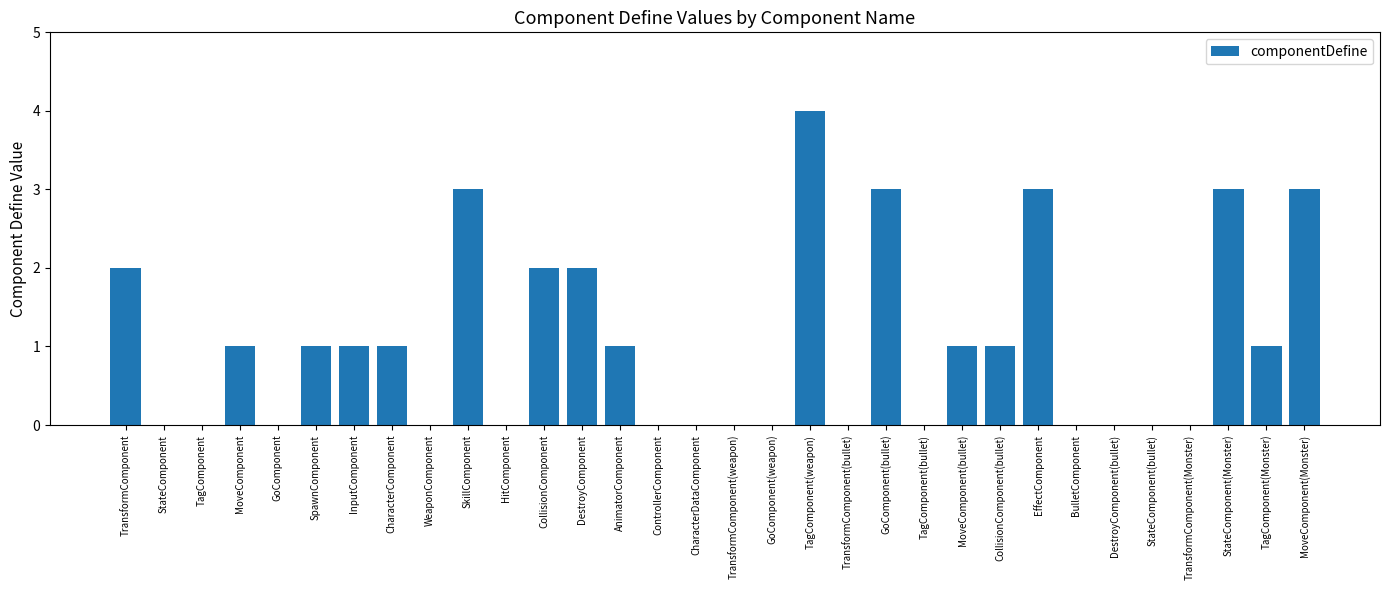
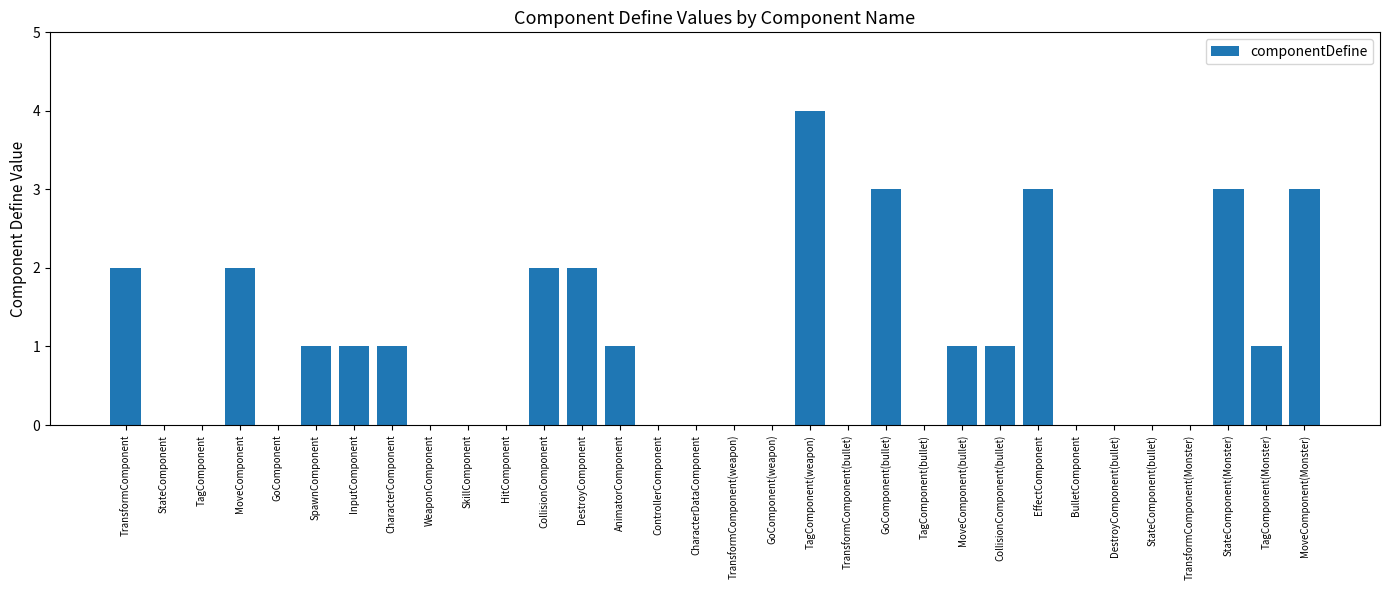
  {
    "TransformComponent": 2,
    "StateComponent": 0,
    "TagComponent": 0,
-   "MoveComponent": 1,
+   "MoveComponent": 2,
    "GoComponent": 0,
    "SpawnComponent": 1,
    "InputComponent": 1,
    "CharacterComponent": 1,
    "WeaponComponent": 0,
-   "SkillComponent": 3,
+   "SkillComponent": 0,
    "HitComponent": 0,
    "CollisionComponent": 2,
    "DestroyComponent": 2,
    "AnimatorComponent": 1,
    "ControllerComponent": 0,
    "CharacterDataComponent": 0,
    "TransformComponent(weapon)": 0,
    "GoComponent(weapon)": 0,
    "TagComponent(weapon)": 4,
    "TransformComponent(bullet)": 0,
    "GoComponent(bullet)": 3,
    "TagComponent(bullet)": 0,
    "MoveComponent(bullet)": 1,
    "CollisionComponent(bullet)": 1,
    "EffectComponent": 3,
    "BulletComponent": 0,
    "DestroyComponent(bullet)": 0,
    "StateComponent(bullet)": 0,
    "TransformComponent(Monster)": 0,
    "StateComponent(Monster)": 3,
    "TagComponent(Monster)": 1,
    "MoveComponent(Monster)": 3
  }
